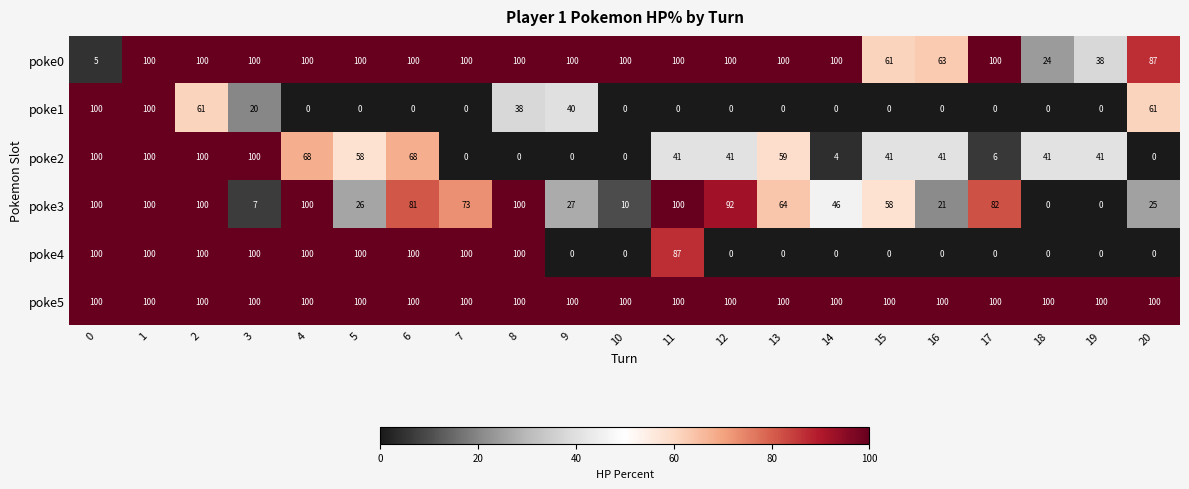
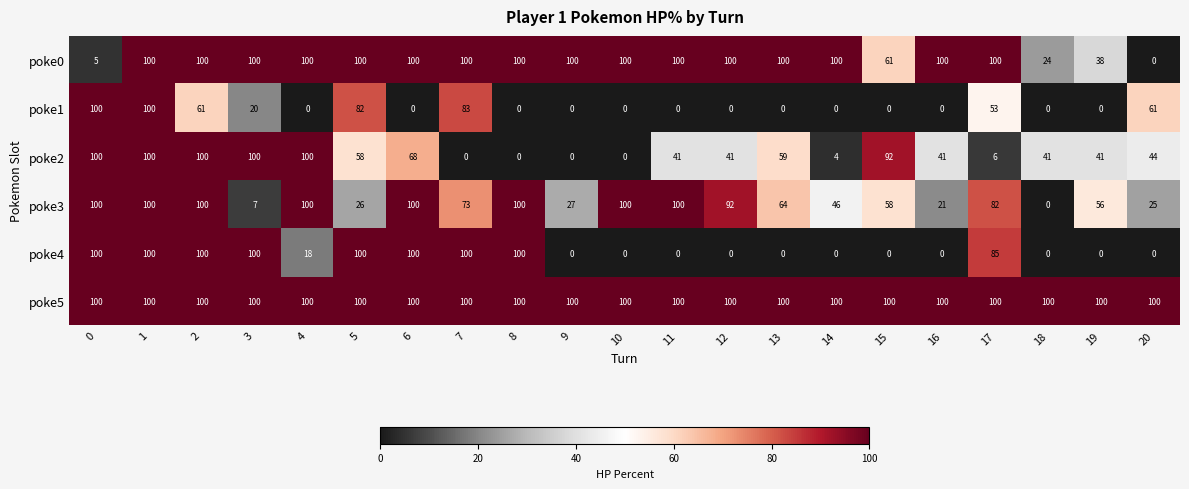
  {
    "poke0": {
      "0": 5,
      "1": 100,
      "2": 100,
      "3": 100,
      "4": 100,
      "5": 100,
      "6": 100,
      "7": 100,
      "8": 100,
      "9": 100,
      "10": 100,
      "11": 100,
      "12": 100,
      "13": 100,
      "14": 100,
      "15": 61,
-     "16": 63,
+     "16": 100,
      "17": 100,
      "18": 24,
      "19": 38,
-     "20": 87
+     "20": 0
    },
    "poke1": {
      "0": 100,
      "1": 100,
      "2": 61,
      "3": 20,
      "4": 0,
-     "5": 0,
+     "5": 82,
      "6": 0,
-     "7": 0,
-     "8": 38,
-     "9": 40,
+     "7": 83,
+     "8": 0,
+     "9": 0,
      "10": 0,
      "11": 0,
      "12": 0,
      "13": 0,
      "14": 0,
      "15": 0,
      "16": 0,
-     "17": 0,
+     "17": 53,
      "18": 0,
      "19": 0,
      "20": 61
    },
    "poke2": {
      "0": 100,
      "1": 100,
      "2": 100,
      "3": 100,
-     "4": 68,
+     "4": 100,
      "5": 58,
      "6": 68,
      "7": 0,
      "8": 0,
      "9": 0,
      "10": 0,
      "11": 41,
      "12": 41,
      "13": 59,
      "14": 4,
-     "15": 41,
+     "15": 92,
      "16": 41,
      "17": 6,
      "18": 41,
      "19": 41,
-     "20": 0
+     "20": 44
    },
    "poke3": {
      "0": 100,
      "1": 100,
      "2": 100,
      "3": 7,
      "4": 100,
      "5": 26,
-     "6": 81,
+     "6": 100,
      "7": 73,
      "8": 100,
      "9": 27,
-     "10": 10,
+     "10": 100,
      "11": 100,
      "12": 92,
      "13": 64,
      "14": 46,
      "15": 58,
      "16": 21,
      "17": 82,
      "18": 0,
-     "19": 0,
+     "19": 56,
      "20": 25
    },
    "poke4": {
      "0": 100,
      "1": 100,
      "2": 100,
      "3": 100,
-     "4": 100,
+     "4": 18,
      "5": 100,
      "6": 100,
      "7": 100,
      "8": 100,
      "9": 0,
      "10": 0,
-     "11": 87,
+     "11": 0,
      "12": 0,
      "13": 0,
      "14": 0,
      "15": 0,
      "16": 0,
-     "17": 0,
+     "17": 85,
      "18": 0,
      "19": 0,
      "20": 0
    },
    "poke5": {
      "0": 100,
      "1": 100,
      "2": 100,
      "3": 100,
      "4": 100,
      "5": 100,
      "6": 100,
      "7": 100,
      "8": 100,
      "9": 100,
      "10": 100,
      "11": 100,
      "12": 100,
      "13": 100,
      "14": 100,
      "15": 100,
      "16": 100,
      "17": 100,
      "18": 100,
      "19": 100,
      "20": 100
    }
  }
